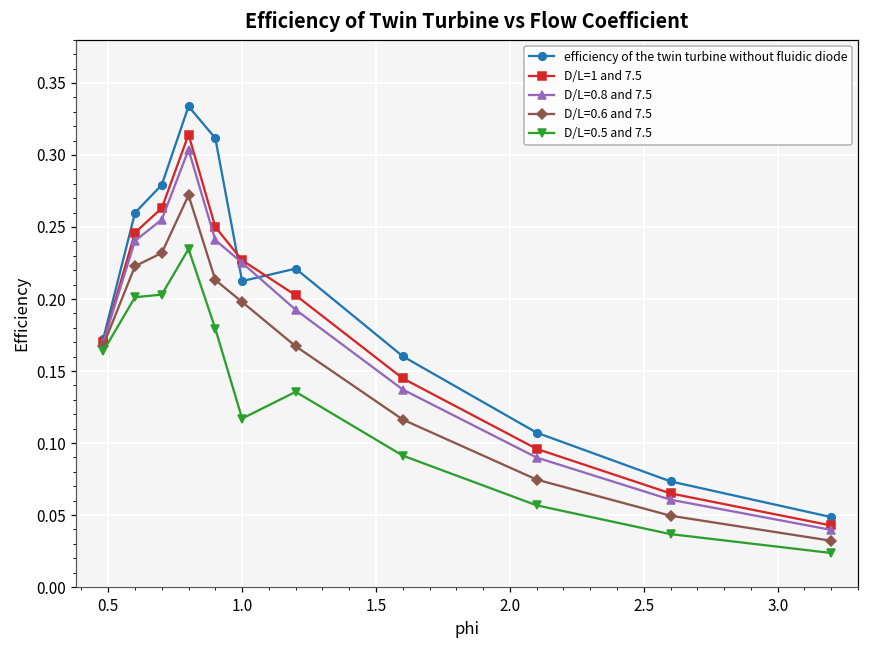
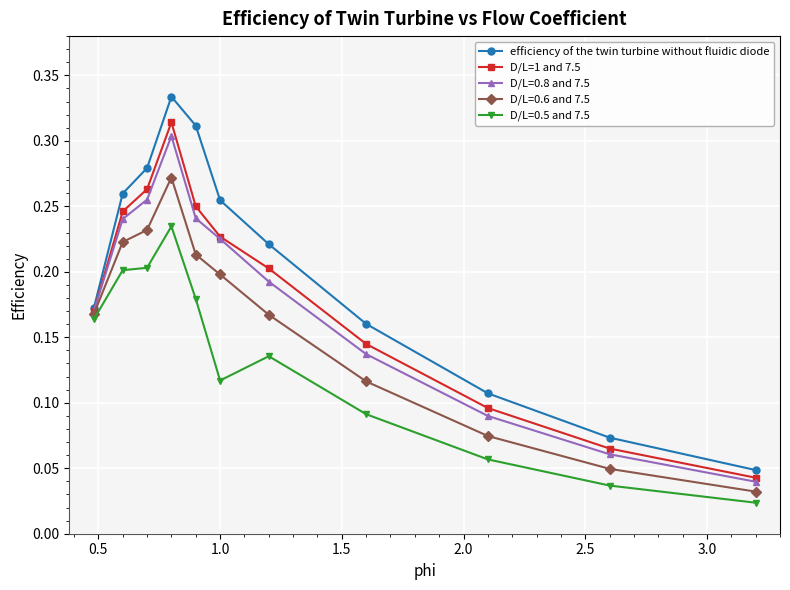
  {
    "efficiency of the twin turbine without fluidic diode": {
-     "1.0": 0.212
+     "1.0": 0.255
    },
    "D/L=0.6 and 7.5": {
      "1.0": 0.198
    },
    "D/L=0.5 and 7.5": {
      "1.0": 0.117
    }
  }
